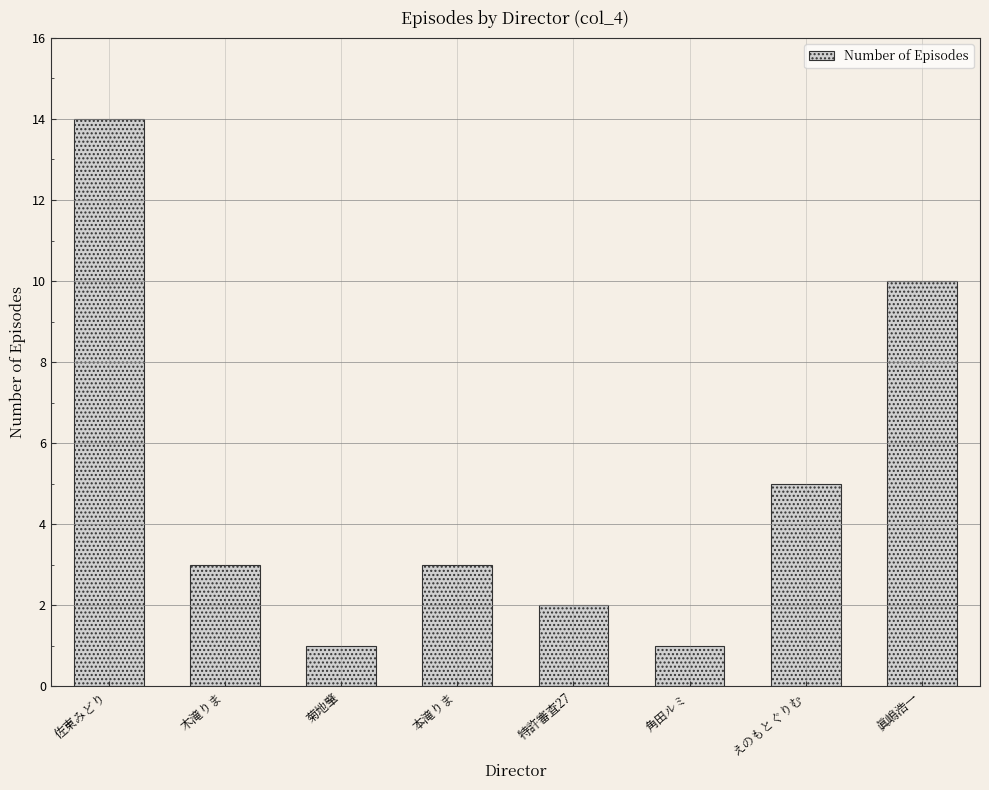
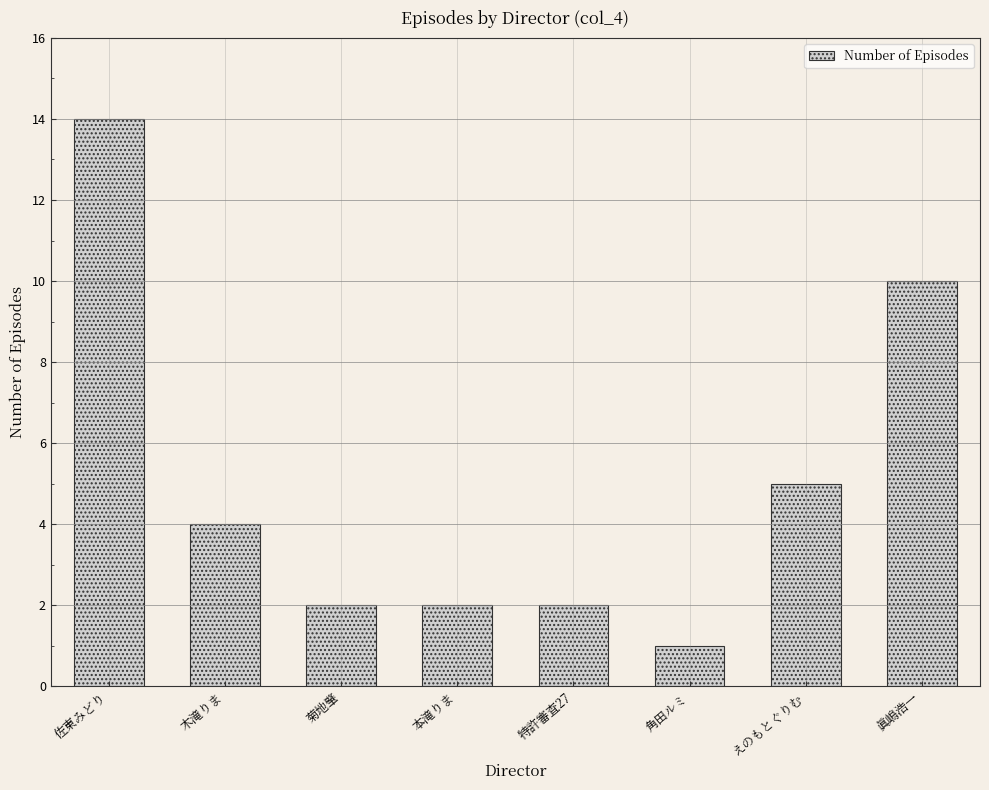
  {
    "佐東みどり": 14,
-   "木滝りま": 3,
-   "菊地肇": 1,
-   "本滝りま": 3,
+   "木滝りま": 4,
+   "菊地肇": 2,
+   "本滝りま": 2,
    "特許審査27": 2,
    "角田ルミ": 1,
    "えのもとぐりむ": 5,
    "眞嶋浩一": 10
  }
